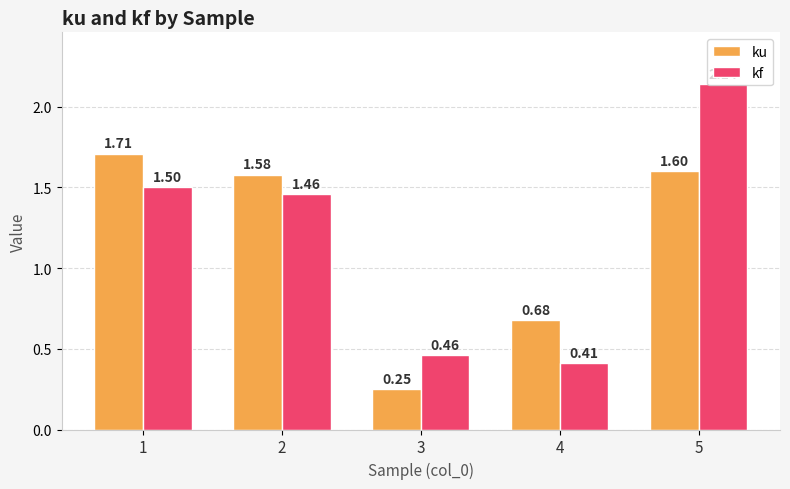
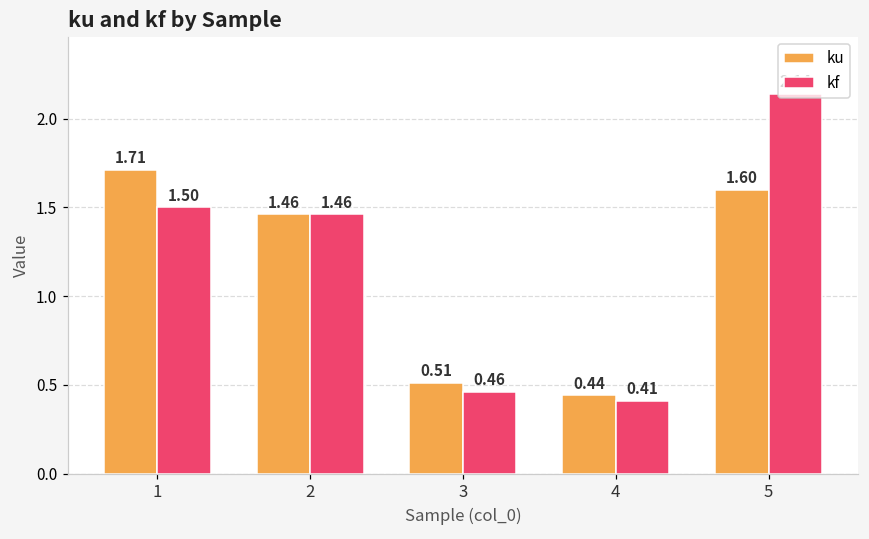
  {
    "ku": {
      "1": 1.71,
-     "2": 1.58,
-     "3": 0.25,
-     "4": 0.68,
+     "2": 1.46,
+     "3": 0.51,
+     "4": 0.44,
      "5": 1.60
    },
    "kf": {
      "1": 1.50,
      "2": 1.46,
      "3": 0.46,
      "4": 0.41
    }
  }
